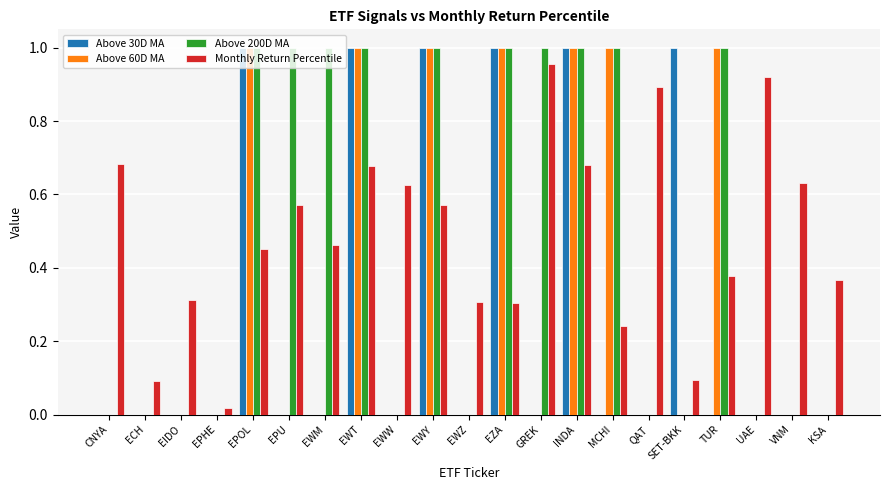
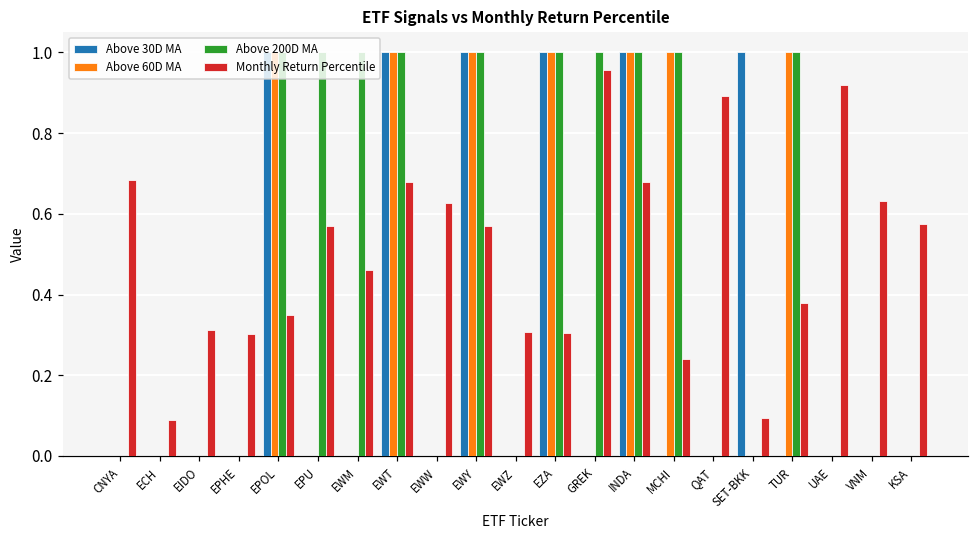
  {
    "Above 30D MA": {
      "CNYA": 0.00,
      "ECH": 0.00,
      "EIDO": 0.00,
      "EPHE": 0.00,
      "EPU": 0.00,
      "EWM": 0.00,
      "EWT": 1.00,
      "EWW": 0.00,
      "EWY": 1.00,
      "EWZ": 0.00,
      "EZA": 1.00,
      "GREK": 0.00,
      "INDA": 1.00,
      "MCHI": 0.00,
      "QAT": 0.00,
      "SET-BKK": 1.00,
      "TUR": 0.00,
      "UAE": 0.00,
      "VNM": 0.00,
      "KSA": 0.00
    },
    "Above 60D MA": {
      "CNYA": 0.00,
      "ECH": 0.00,
      "EIDO": 0.00,
      "EPHE": 0.00,
      "EPU": 0.00,
      "EWM": 0.00,
      "EWT": 1.00,
      "EWW": 0.00,
      "EWY": 1.00,
      "EWZ": 0.00,
      "EZA": 1.00,
      "GREK": 0.00,
      "INDA": 1.00,
      "MCHI": 1.00,
      "QAT": 0.00,
      "SET-BKK": 0.00,
      "TUR": 1.00,
      "UAE": 0.00,
      "VNM": 0.00,
      "KSA": 0.00
    },
    "Above 200D MA": {
      "CNYA": 0.00,
      "ECH": 0.00,
      "EIDO": 0.00,
      "EPHE": 0.00,
      "EWT": 1.00,
      "EWW": 0.00,
      "EWY": 1.00,
      "EWZ": 0.00,
      "EZA": 1.00,
      "GREK": 1.00,
      "INDA": 1.00,
      "MCHI": 1.00,
      "QAT": 0.00,
      "SET-BKK": 0.00,
      "TUR": 1.00,
      "UAE": 0.00,
      "VNM": 0.00,
      "KSA": 0.00
    },
    "Monthly Return Percentile": {
      "CNYA": 0.68,
      "ECH": 0.09,
      "EIDO": 0.31,
-     "EPHE": 0.02,
-     "EPOL": 0.45,
+     "EPHE": 0.30,
+     "EPOL": 0.35,
      "EPU": 0.57,
      "EWM": 0.46,
      "EWT": 0.68,
      "EWW": 0.63,
      "EWY": 0.57,
      "EWZ": 0.31,
      "EZA": 0.31,
      "GREK": 0.96,
      "INDA": 0.68,
      "MCHI": 0.24,
      "QAT": 0.89,
      "SET-BKK": 0.10,
      "TUR": 0.38,
      "UAE": 0.92,
      "VNM": 0.63,
-     "KSA": 0.37
+     "KSA": 0.58
    }
  }
